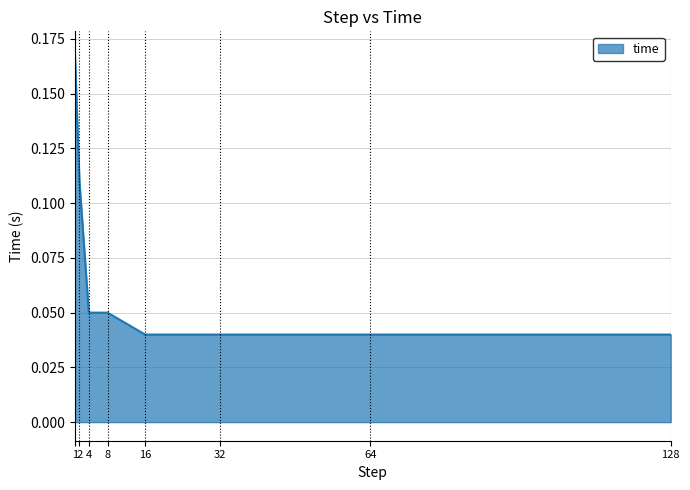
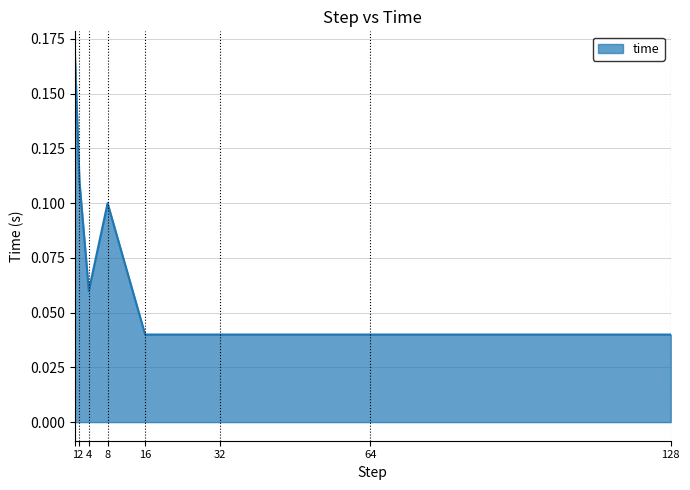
  {
-   "4": 0.05,
-   "8": 0.05,
+   "4": 0.06,
+   "8": 0.10,
    "16": 0.04,
    "32": 0.04,
    "64": 0.04,
    "128": 0.04
  }
